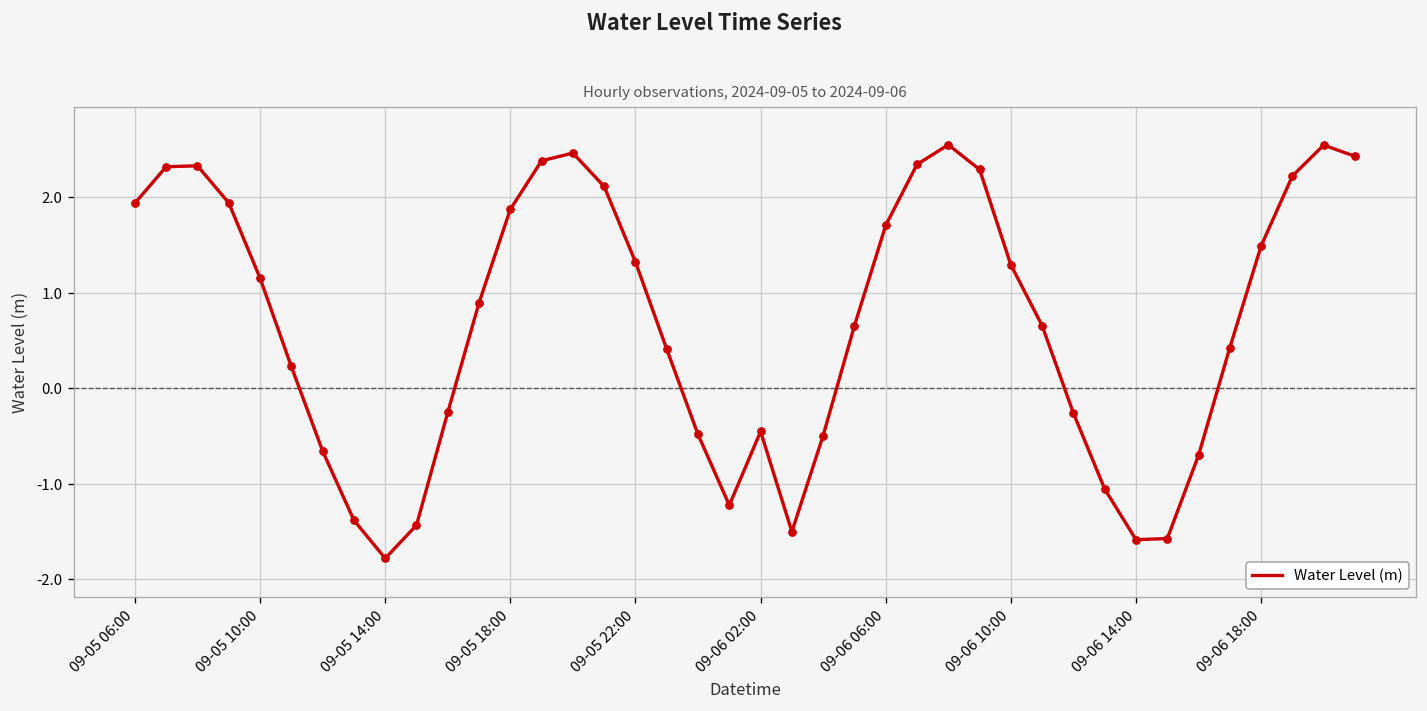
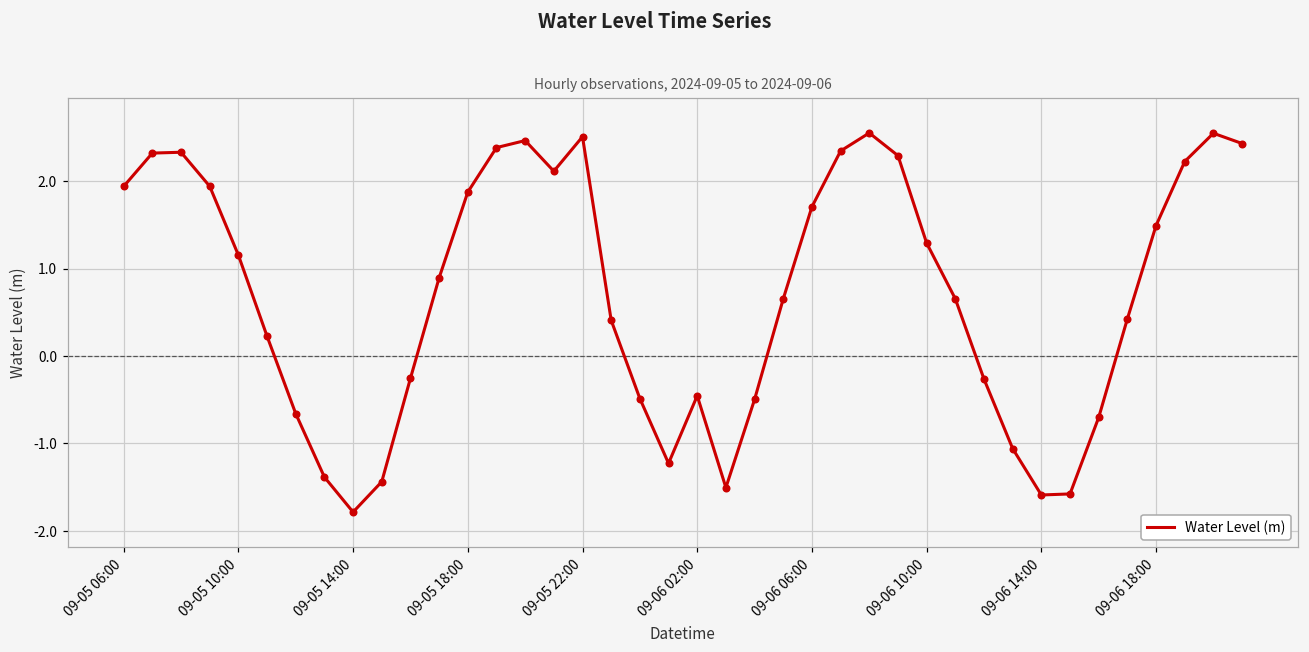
  {
    "09-05 06:00": 1.9,
    "09-05 10:00": 1.2,
    "09-05 14:00": -1.8,
    "09-05 18:00": 1.9,
-   "09-05 22:00": 1.3,
+   "09-05 22:00": 2.5,
    "09-06 02:00": -0.5,
    "09-06 06:00": 1.7,
    "09-06 10:00": 1.3,
    "09-06 14:00": -1.6,
    "09-06 18:00": 1.5
  }
